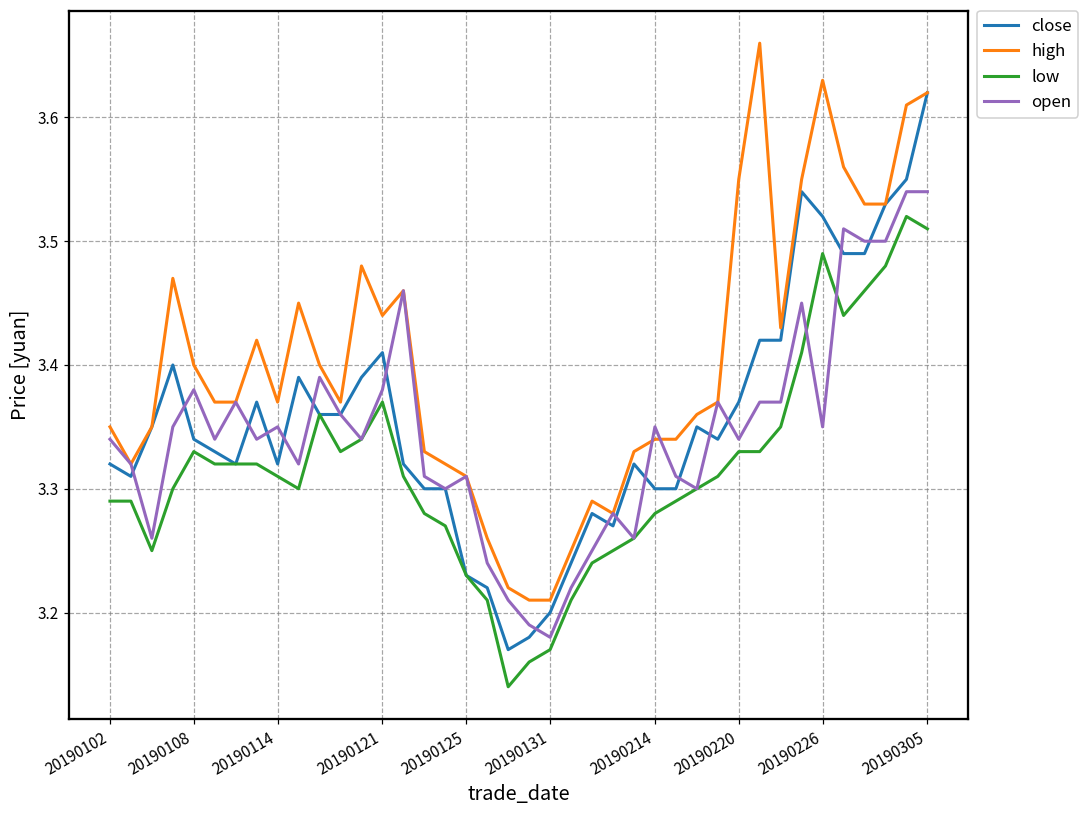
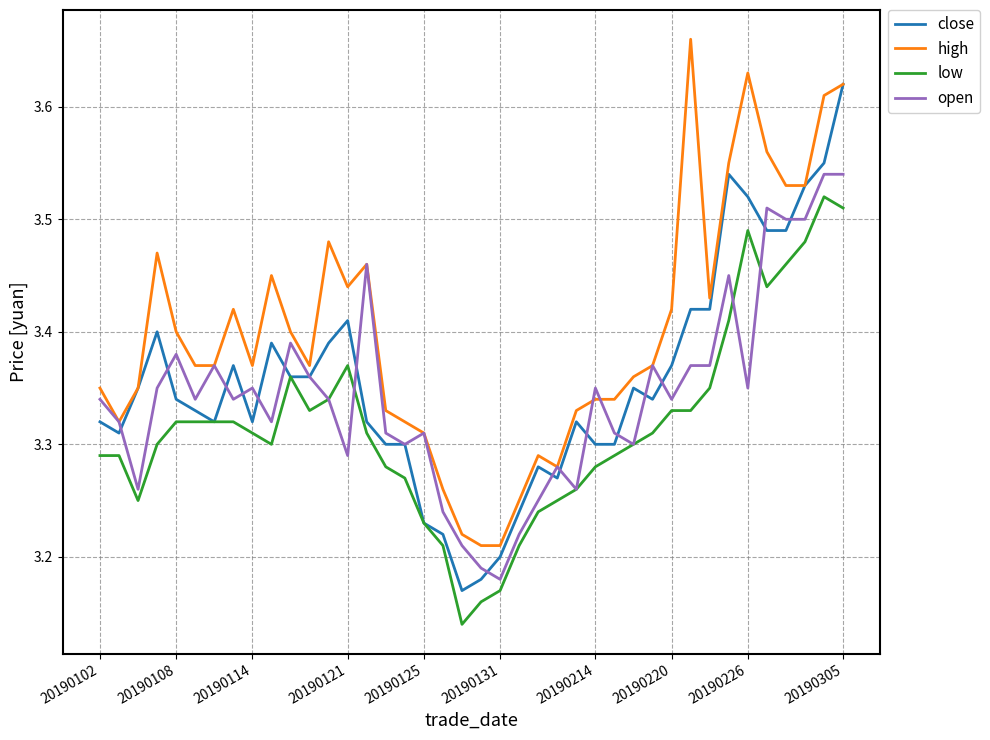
  {
    "close": {
      "20190102": 3.32,
      "20190108": 3.34,
      "20190114": 3.32,
      "20190121": 3.41,
      "20190131": 3.20,
      "20190214": 3.30,
      "20190220": 3.37,
      "20190226": 3.52
    },
    "high": {
      "20190102": 3.35,
      "20190108": 3.40,
      "20190114": 3.37,
      "20190121": 3.44,
      "20190131": 3.21,
      "20190214": 3.34,
-     "20190220": 3.55,
+     "20190220": 3.42,
      "20190226": 3.63
    },
    "low": {
      "20190102": 3.29,
-     "20190108": 3.33,
+     "20190108": 3.32,
      "20190114": 3.31,
      "20190121": 3.37,
      "20190131": 3.17,
      "20190214": 3.28,
      "20190220": 3.33,
      "20190226": 3.49,
      "20190305": 3.51
    },
    "open": {
      "20190102": 3.34,
      "20190108": 3.38,
      "20190114": 3.35,
-     "20190121": 3.38,
+     "20190121": 3.29,
      "20190131": 3.18,
      "20190214": 3.35,
      "20190220": 3.34,
      "20190226": 3.35,
      "20190305": 3.54
    }
  }
